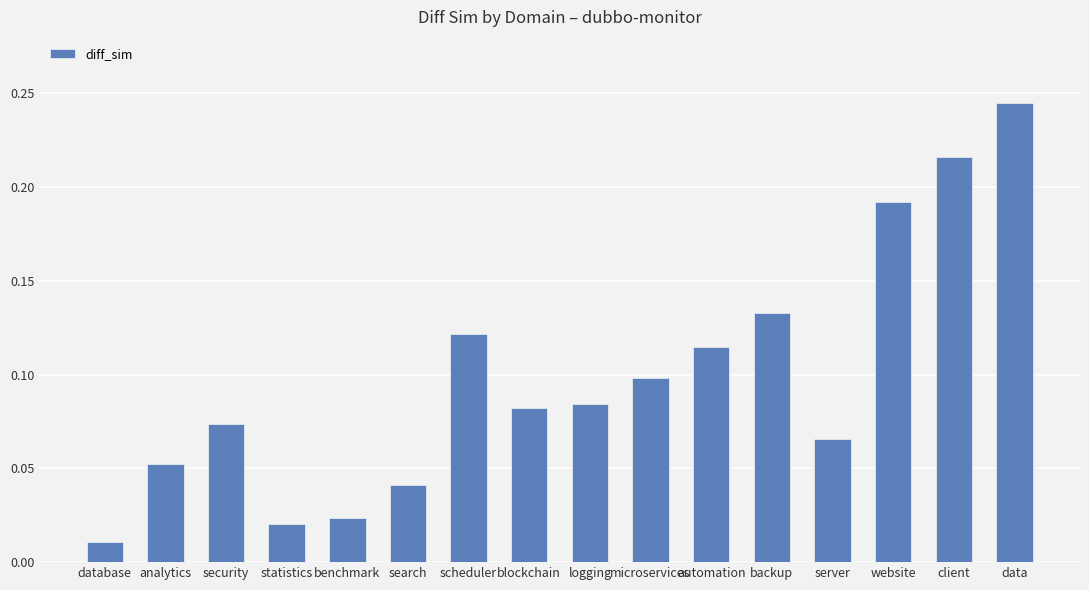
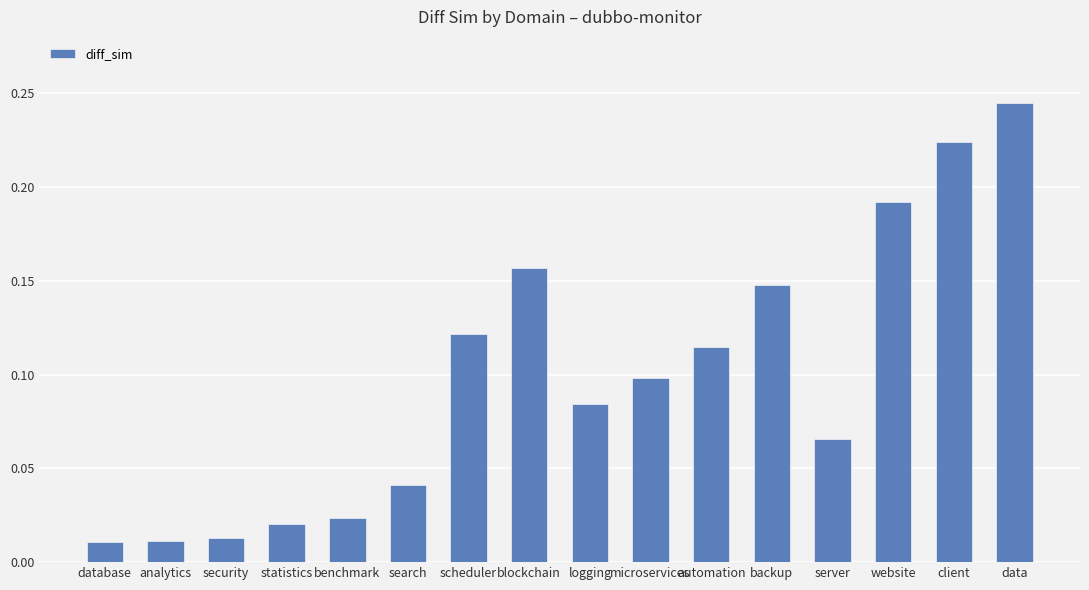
  {
    "database": 0.011,
-   "analytics": 0.052,
-   "security": 0.074,
+   "analytics": 0.011,
+   "security": 0.013,
    "statistics": 0.021,
    "benchmark": 0.023,
    "search": 0.041,
    "scheduler": 0.122,
-   "blockchain": 0.082,
+   "blockchain": 0.157,
    "logging": 0.084,
-   "backup": 0.133,
+   "backup": 0.148,
    "server": 0.066,
    "website": 0.192,
-   "client": 0.216,
+   "client": 0.224,
    "data": 0.245
  }
